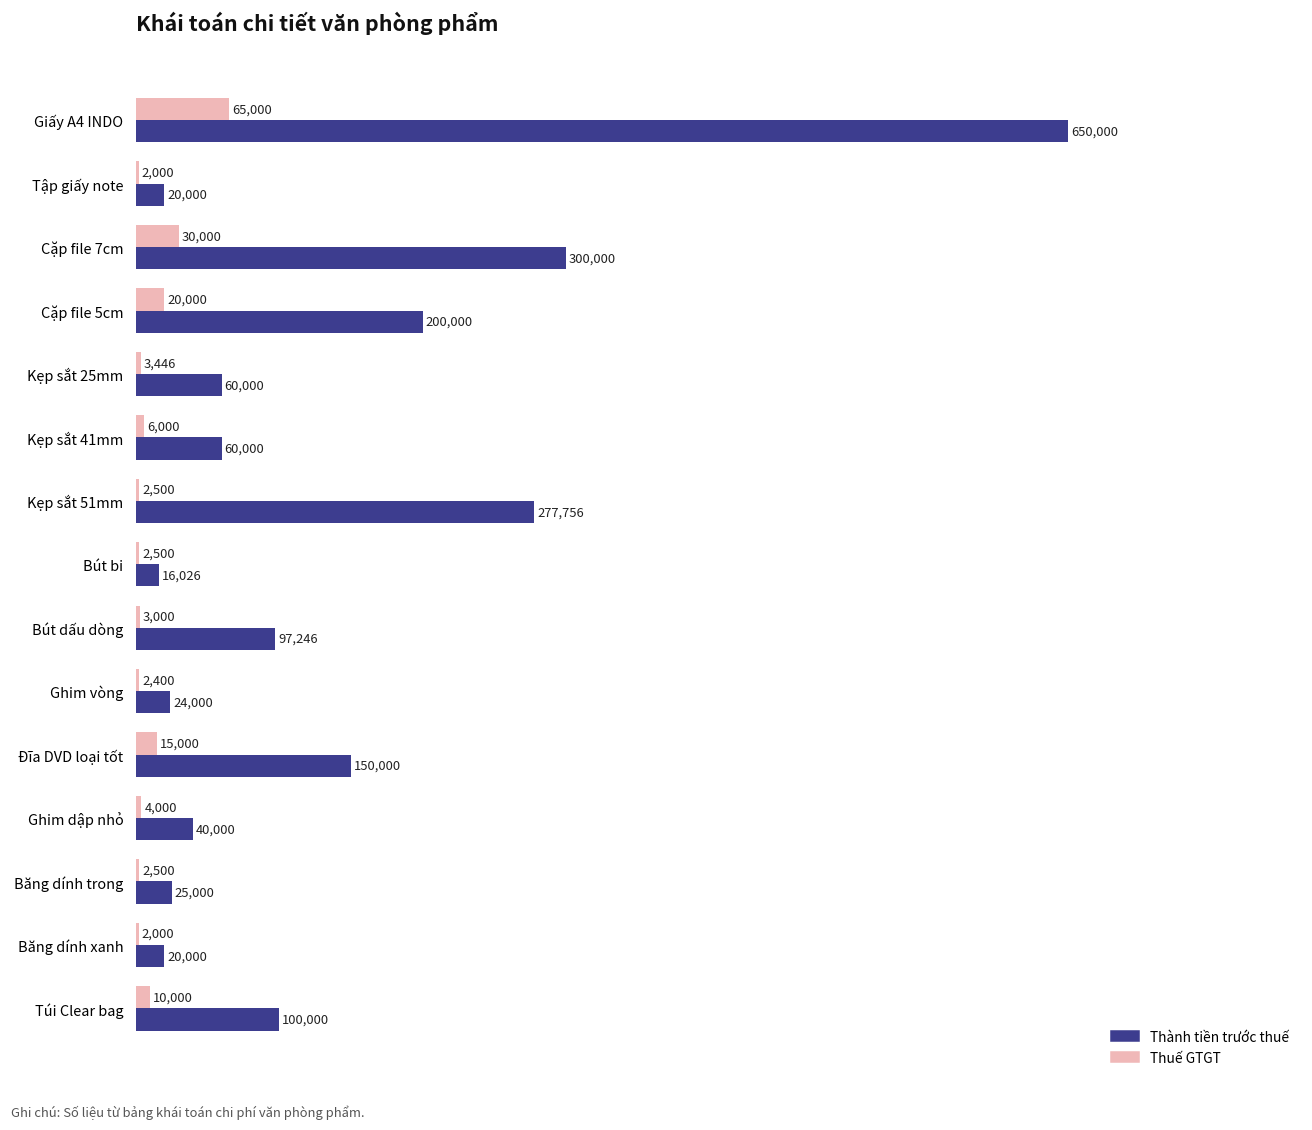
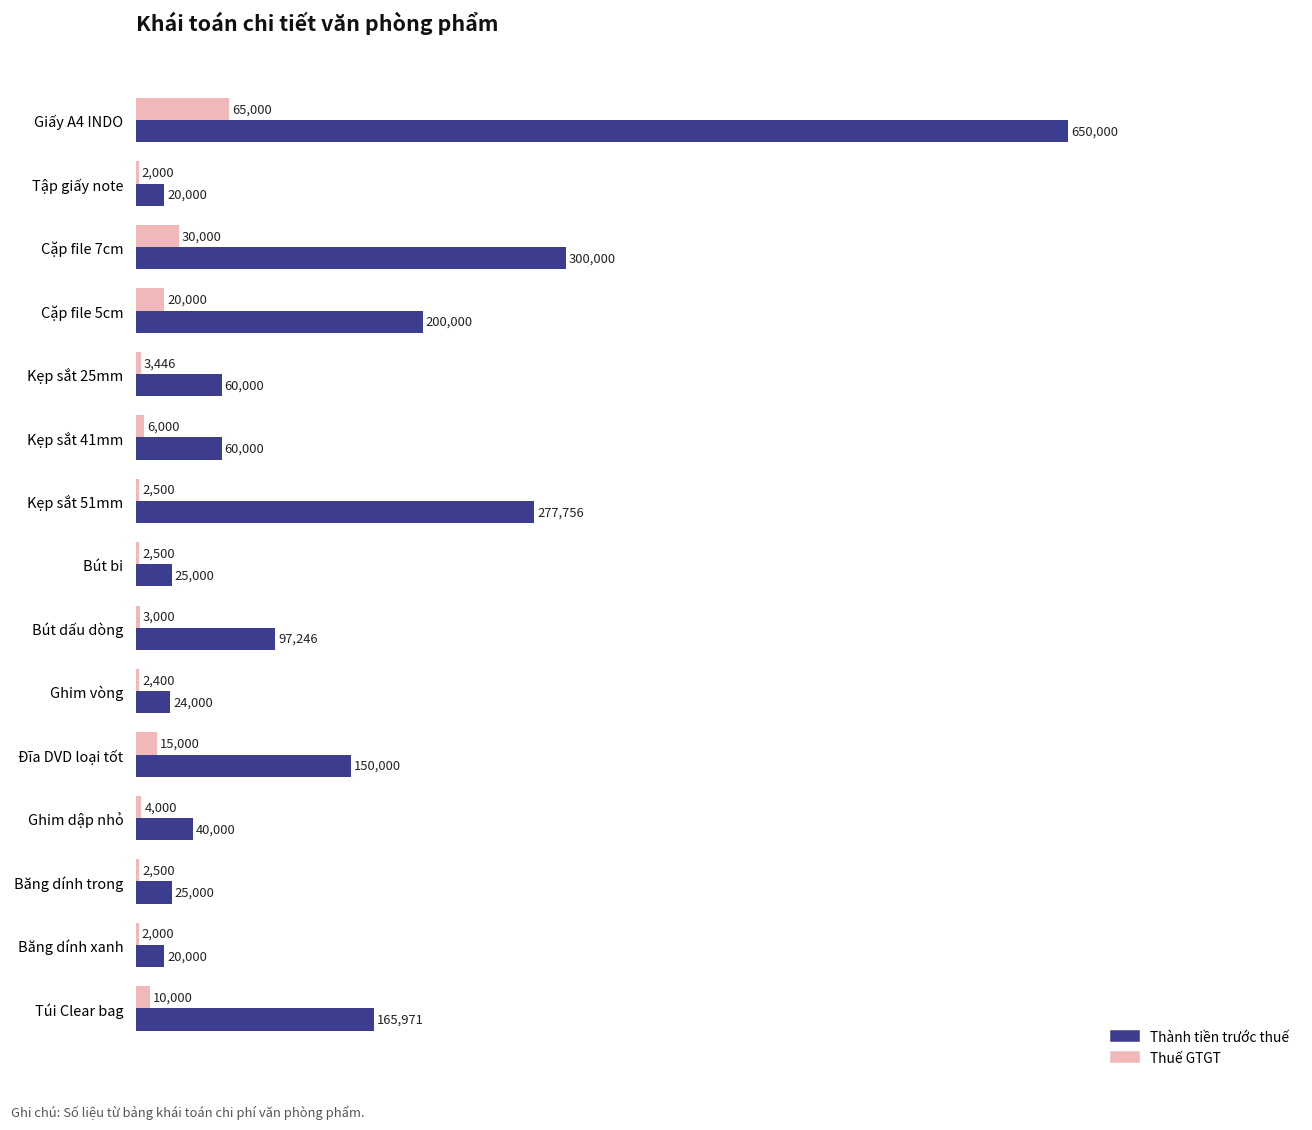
  {
    "Thành tiền trước thuế": {
      "Giấy A4 INDO": "650,000",
      "Tập giấy note": "20,000",
      "Cặp file 7cm": "300,000",
      "Cặp file 5cm": "200,000",
      "Kẹp sắt 25mm": "60,000",
      "Kẹp sắt 41mm": "60,000",
      "Kẹp sắt 51mm": "277,756",
-     "Bút bi": "16,026",
+     "Bút bi": "25,000",
      "Bút dấu dòng": "97,246",
      "Ghim vòng": "24,000",
      "Đĩa DVD loại tốt": "150,000",
      "Ghim dập nhỏ": "40,000",
      "Băng dính trong": "25,000",
      "Băng dính xanh": "20,000",
-     "Túi Clear bag": "100,000"
+     "Túi Clear bag": "165,971"
    },
    "Thuế GTGT": {
      "Giấy A4 INDO": "65,000",
      "Tập giấy note": "2,000",
      "Cặp file 7cm": "30,000",
      "Cặp file 5cm": "20,000",
      "Kẹp sắt 25mm": "3,446",
      "Kẹp sắt 41mm": "6,000",
      "Kẹp sắt 51mm": "2,500",
      "Bút bi": "2,500",
      "Bút dấu dòng": "3,000",
      "Ghim vòng": "2,400",
      "Đĩa DVD loại tốt": "15,000",
      "Ghim dập nhỏ": "4,000",
      "Băng dính trong": "2,500",
      "Băng dính xanh": "2,000",
      "Túi Clear bag": "10,000"
    }
  }
